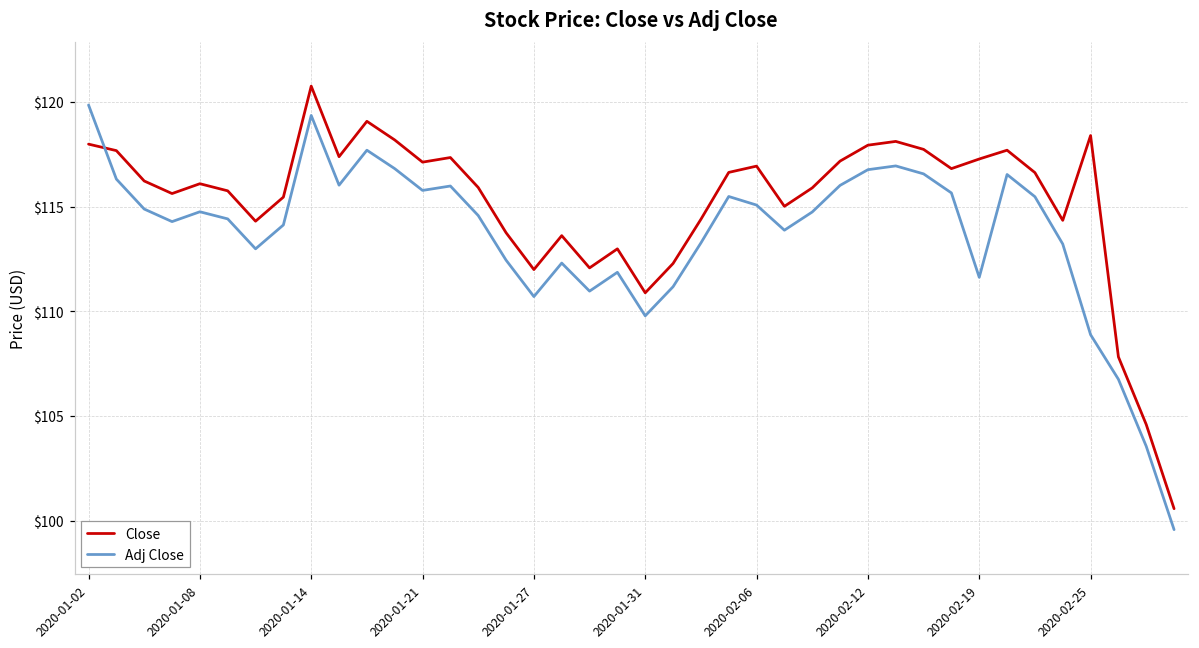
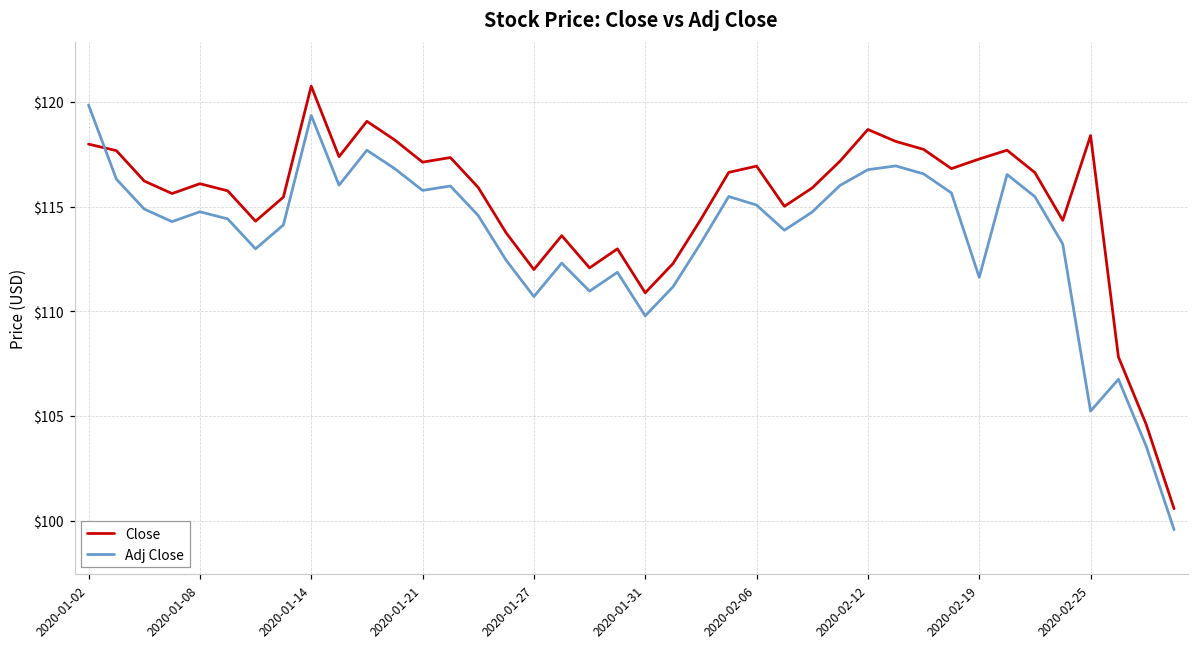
  {
    "Close": {
      "2020-01-02": "$118.0",
      "2020-01-08": "$116.1",
      "2020-01-14": "$120.8",
      "2020-01-21": "$117.1",
      "2020-01-27": "$112.0",
      "2020-01-31": "$110.9",
      "2020-02-06": "$116.9",
-     "2020-02-12": "$117.9",
+     "2020-02-12": "$118.7",
      "2020-02-19": "$117.3",
      "2020-02-25": "$118.4"
    },
    "Adj Close": {
      "2020-01-02": "$119.9",
      "2020-01-08": "$114.8",
      "2020-01-14": "$119.4",
      "2020-01-21": "$115.8",
      "2020-01-27": "$110.7",
      "2020-01-31": "$109.8",
      "2020-02-06": "$115.1",
      "2020-02-12": "$116.8",
      "2020-02-19": "$111.6",
-     "2020-02-25": "$108.9"
+     "2020-02-25": "$105.2"
    }
  }
